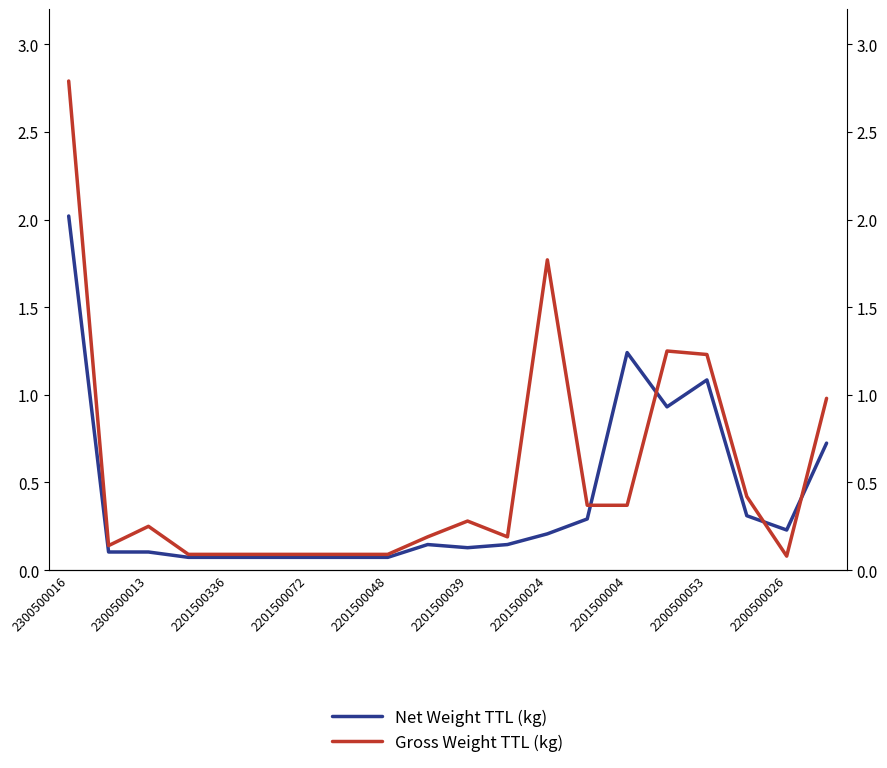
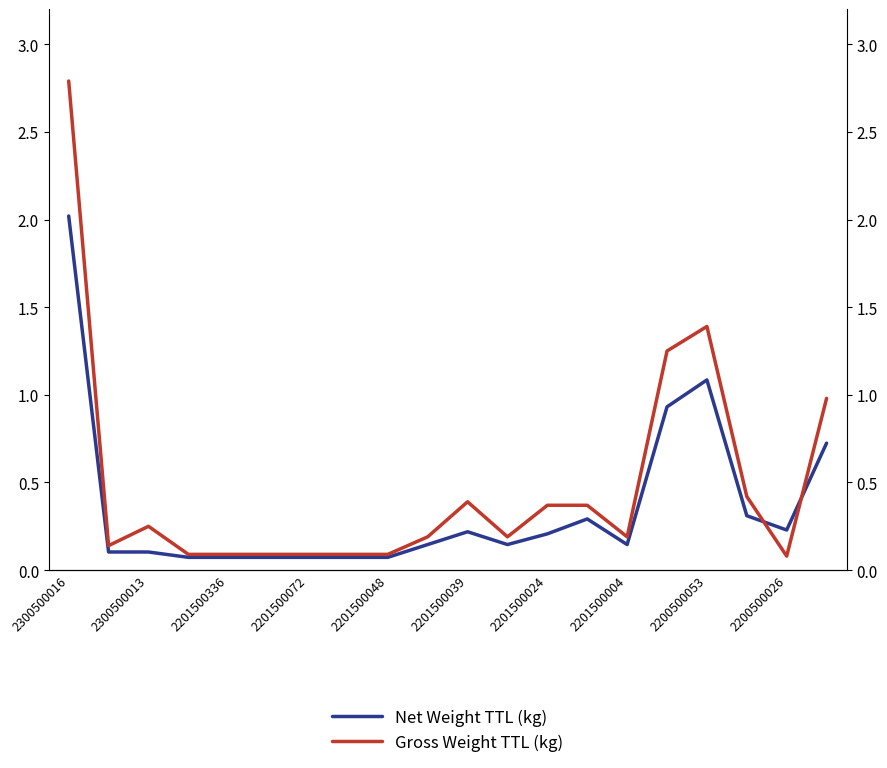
  {
    "Net Weight TTL (kg)": {
      "2300500016": 2.02,
      "2300500013": 0.10,
      "2201500336": 0.07,
      "2201500072": 0.07,
      "2201500048": 0.07,
-     "2201500039": 0.13,
+     "2201500039": 0.22,
      "2201500024": 0.21,
-     "2201500004": 1.24,
+     "2201500004": 0.15,
      "2200500053": 1.09,
      "2200500026": 0.23
    },
    "Gross Weight TTL (kg)": {
      "2300500016": 2.79,
      "2300500013": 0.25,
      "2201500336": 0.09,
      "2201500072": 0.09,
      "2201500048": 0.09,
-     "2201500039": 0.28,
-     "2201500024": 1.77,
-     "2201500004": 0.37,
-     "2200500053": 1.23,
+     "2201500039": 0.39,
+     "2201500024": 0.37,
+     "2201500004": 0.19,
+     "2200500053": 1.39,
      "2200500026": 0.08
    }
  }
